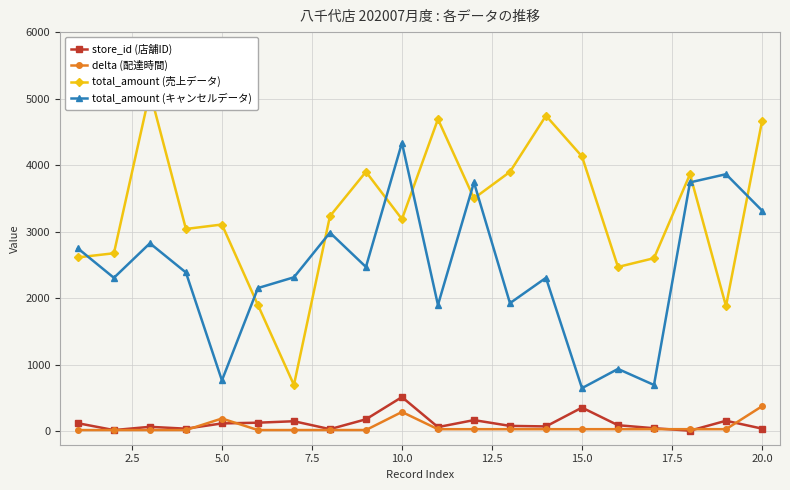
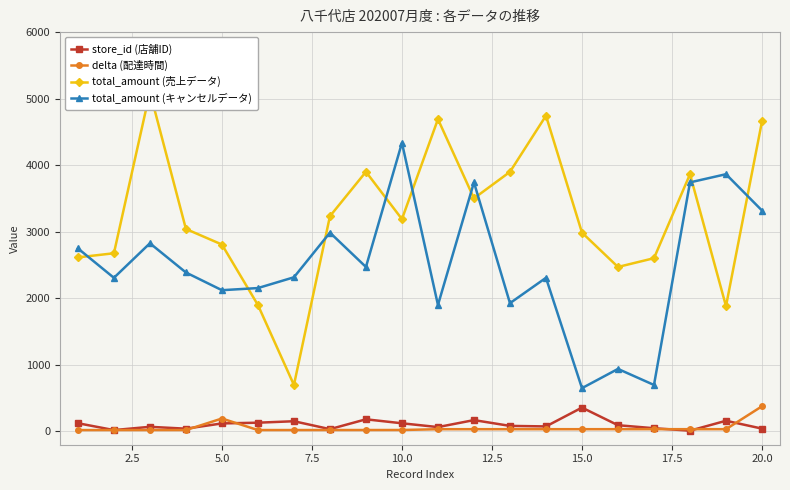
  {
    "store_id (店舗ID)": {
      "5.0": 100,
-     "10.0": 500,
+     "10.0": 100,
      "15.0": 400,
      "20.0": 0
    },
    "delta (配達時間)": {
      "5.0": 200,
-     "10.0": 300,
+     "10.0": 0,
      "15.0": 0,
      "20.0": 400
    },
    "total_amount (売上データ)": {
-     "5.0": 3100,
+     "5.0": 2800,
      "10.0": 3200,
-     "15.0": 4100,
+     "15.0": 3000,
      "20.0": 4700
    },
    "total_amount (キャンセルデータ)": {
-     "5.0": 800,
+     "5.0": 2100,
      "10.0": 4300,
      "15.0": 700,
      "20.0": 3300
    }
  }
